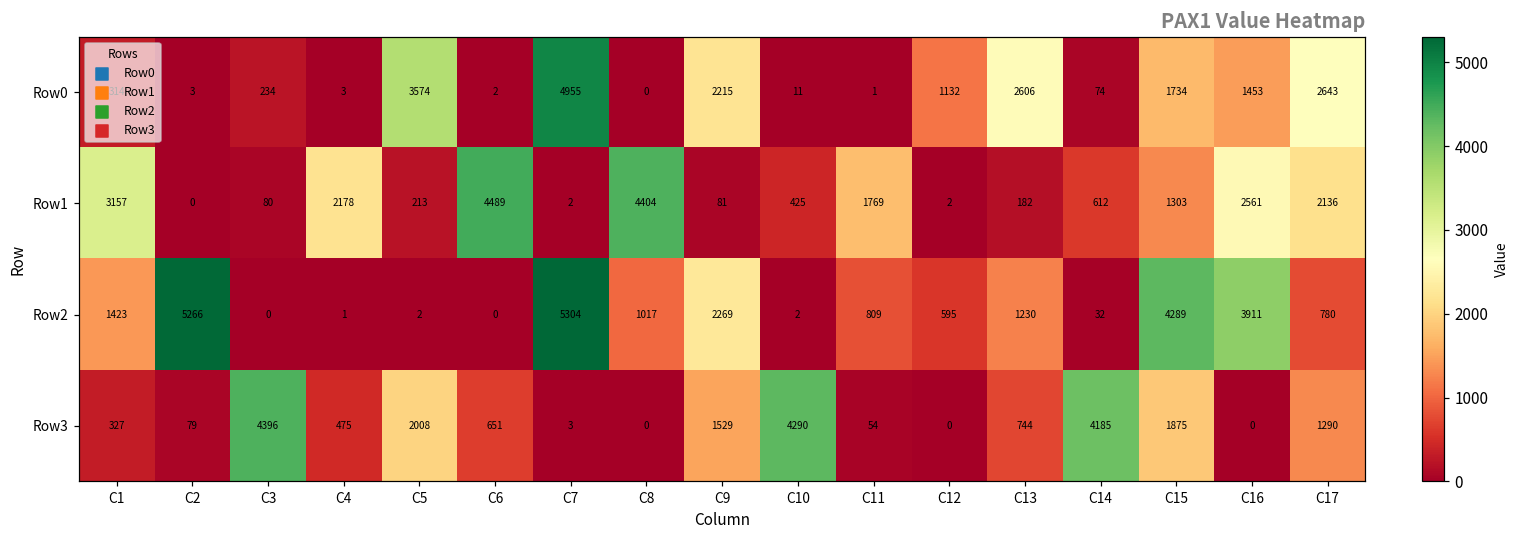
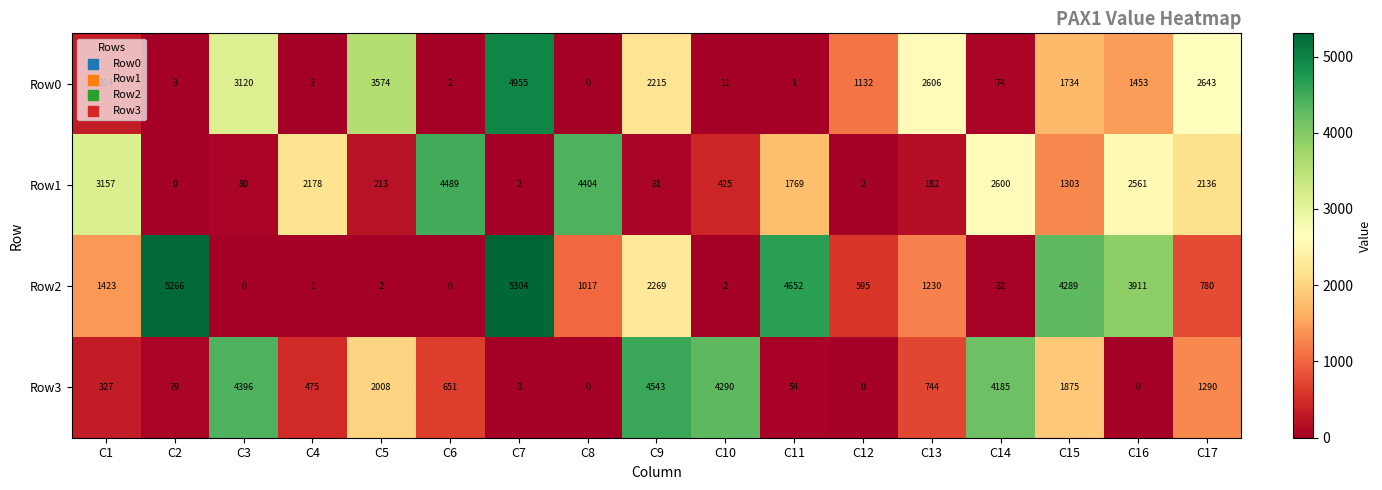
  {
    "Row0": {
      "C2": 3,
-     "C3": 234,
+     "C3": 3120,
      "C4": 3,
      "C5": 3574,
      "C6": 2,
      "C7": 4955,
      "C8": 0,
      "C9": 2215,
      "C10": 11,
      "C11": 1,
      "C12": 1132,
      "C13": 2606,
      "C14": 74,
      "C15": 1734,
      "C16": 1453,
      "C17": 2643
    },
    "Row1": {
      "C1": 3157,
      "C2": 0,
      "C3": 80,
      "C4": 2178,
      "C5": 213,
      "C6": 4489,
      "C7": 2,
      "C8": 4404,
      "C9": 81,
      "C10": 425,
      "C11": 1769,
      "C12": 2,
      "C13": 182,
-     "C14": 612,
+     "C14": 2600,
      "C15": 1303,
      "C16": 2561,
      "C17": 2136
    },
    "Row2": {
      "C1": 1423,
      "C2": 5266,
      "C3": 0,
      "C4": 1,
      "C5": 2,
      "C6": 0,
      "C7": 5304,
      "C8": 1017,
      "C9": 2269,
      "C10": 2,
-     "C11": 809,
+     "C11": 4652,
      "C12": 595,
      "C13": 1230,
      "C14": 32,
      "C15": 4289,
      "C16": 3911,
      "C17": 780
    },
    "Row3": {
      "C1": 327,
      "C2": 79,
      "C3": 4396,
      "C4": 475,
      "C5": 2008,
      "C6": 651,
      "C7": 3,
      "C8": 0,
-     "C9": 1529,
+     "C9": 4543,
      "C10": 4290,
      "C11": 54,
      "C12": 0,
      "C13": 744,
      "C14": 4185,
      "C15": 1875,
      "C16": 0,
      "C17": 1290
    }
  }
